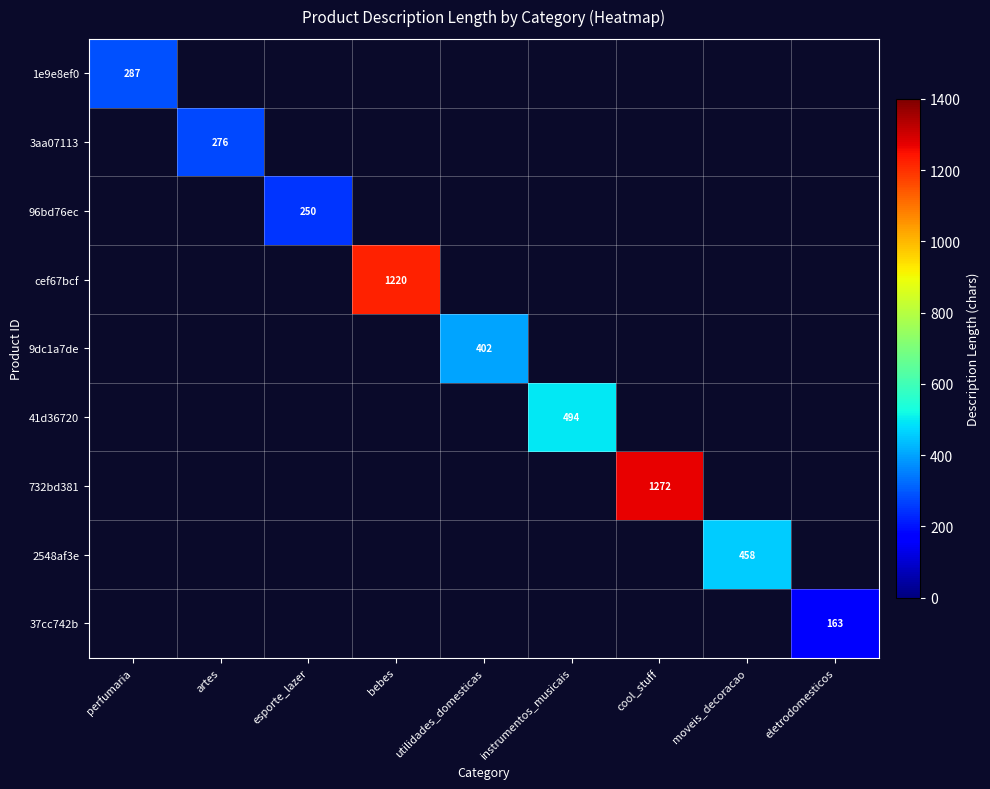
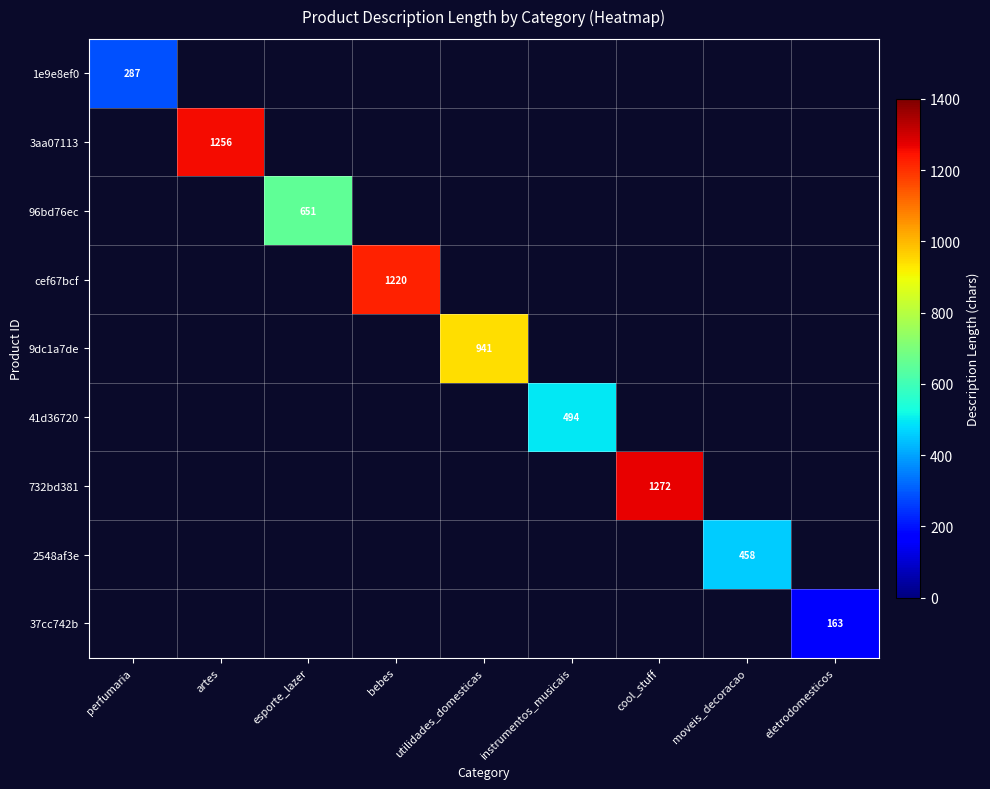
  {
    "1e9e8ef0": {
      "perfumaria": 287
    },
    "3aa07113": {
-     "artes": 276
+     "artes": 1256
    },
    "96bd76ec": {
-     "esporte_lazer": 250
+     "esporte_lazer": 651
    },
    "cef67bcf": {
      "bebes": 1220
    },
    "9dc1a7de": {
-     "utilidades_domesticas": 402
+     "utilidades_domesticas": 941
    },
    "41d36720": {
      "instrumentos_musicais": 494
    },
    "732bd381": {
      "cool_stuff": 1272
    },
    "2548af3e": {
      "moveis_decoracao": 458
    },
    "37cc742b": {
      "eletrodomesticos": 163
    }
  }
